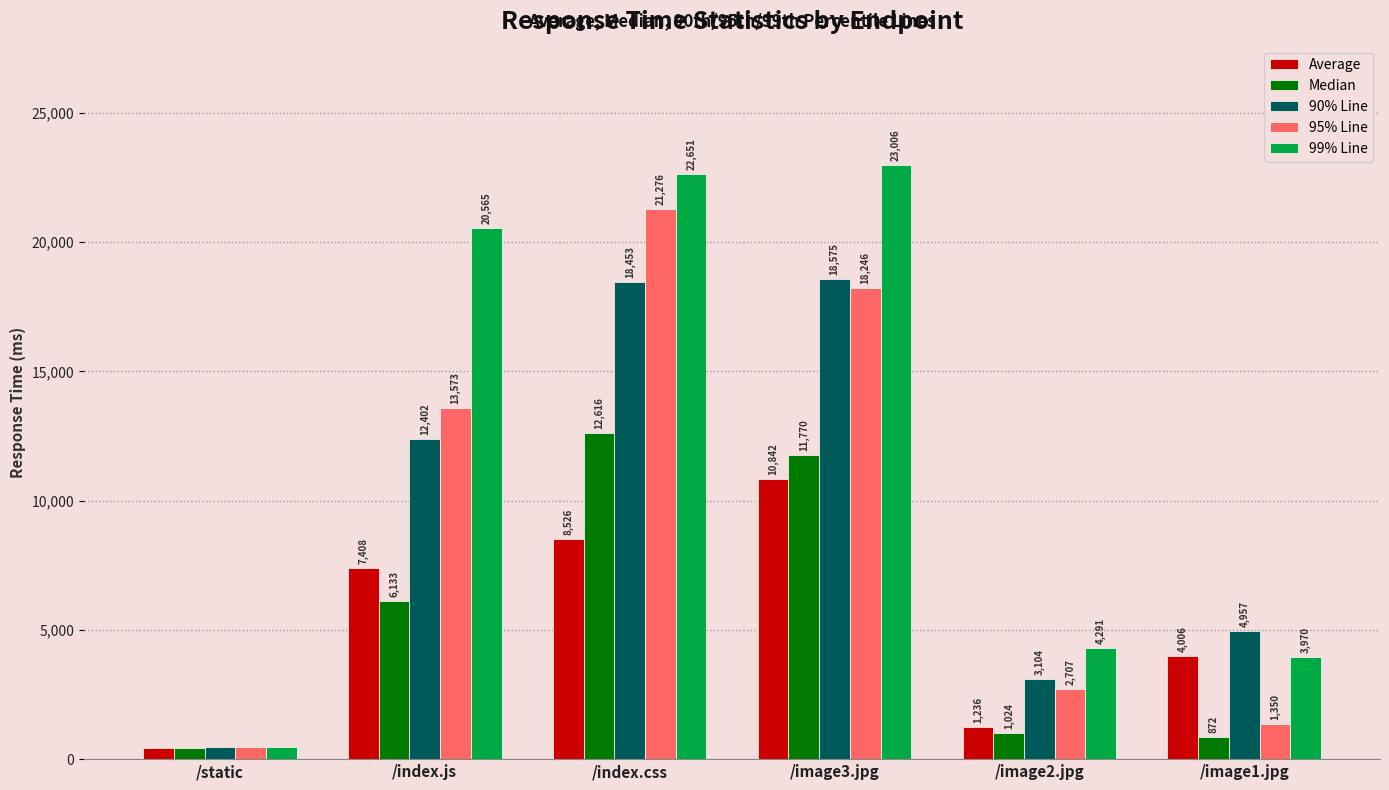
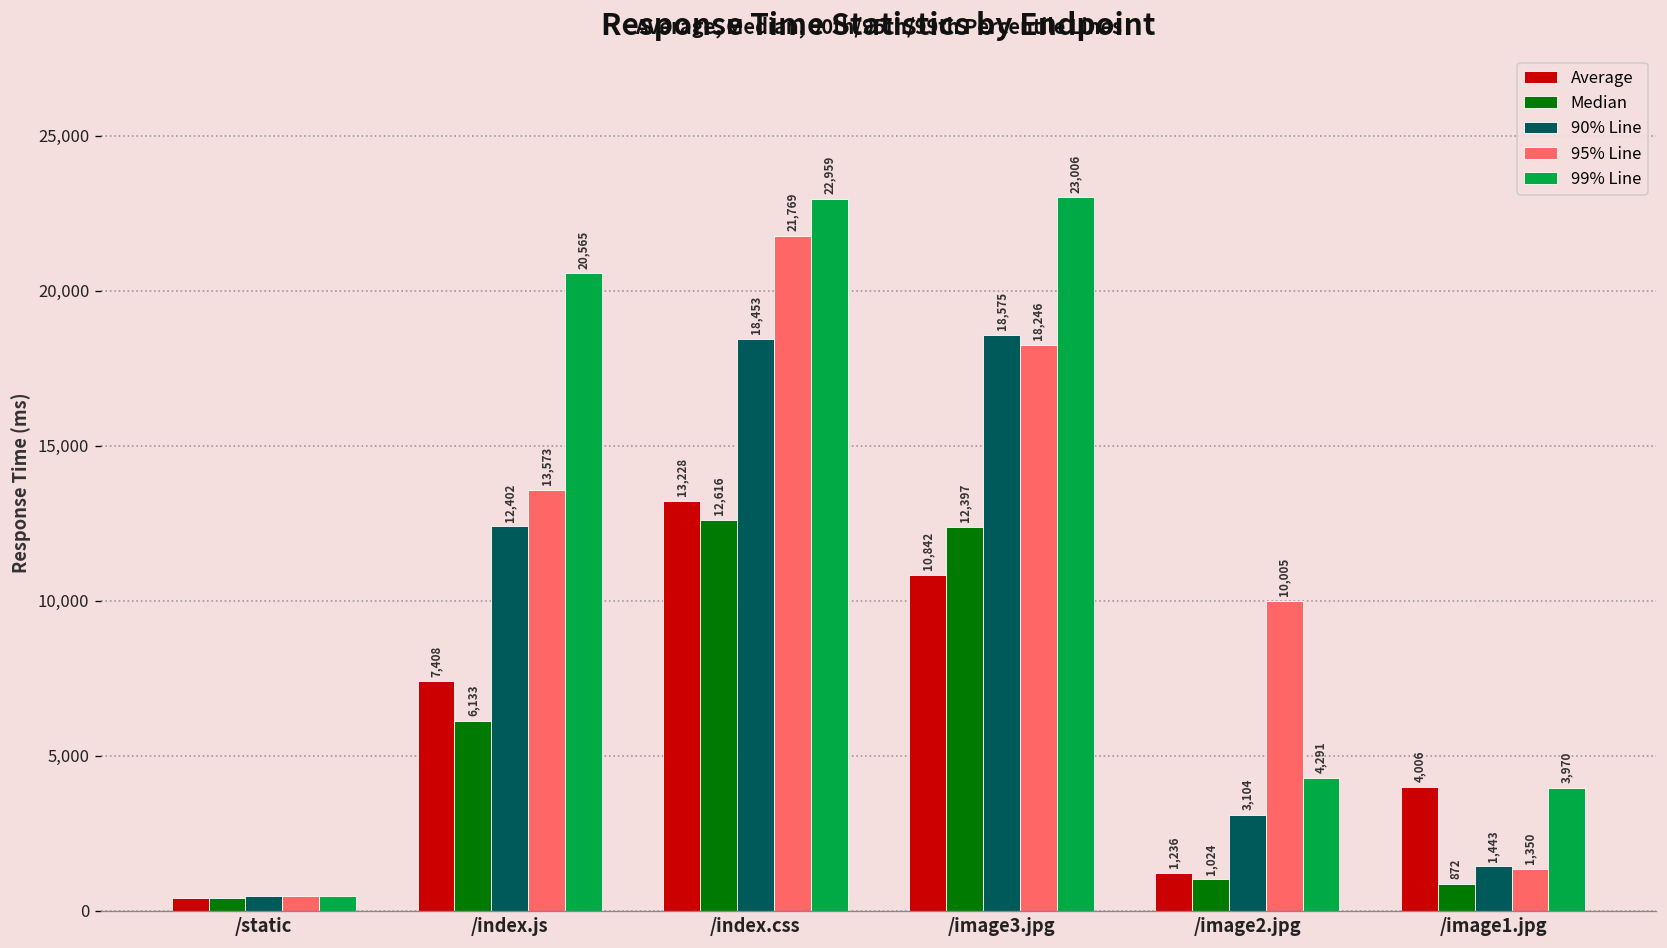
  {
    "Average": {
      "/index.js": "7,408",
-     "/index.css": "8,526",
+     "/index.css": "13,228",
      "/image3.jpg": "10,842",
      "/image2.jpg": "1,236",
      "/image1.jpg": "4,006"
    },
    "Median": {
      "/index.js": "6,133",
      "/index.css": "12,616",
-     "/image3.jpg": "11,770",
+     "/image3.jpg": "12,397",
      "/image2.jpg": "1,024",
      "/image1.jpg": "872"
    },
    "90% Line": {
      "/index.js": "12,402",
      "/index.css": "18,453",
      "/image3.jpg": "18,575",
      "/image2.jpg": "3,104",
-     "/image1.jpg": "4,957"
+     "/image1.jpg": "1,443"
    },
    "95% Line": {
      "/index.js": "13,573",
-     "/index.css": "21,276",
+     "/index.css": "21,769",
      "/image3.jpg": "18,246",
-     "/image2.jpg": "2,707",
+     "/image2.jpg": "10,005",
      "/image1.jpg": "1,350"
    },
    "99% Line": {
      "/index.js": "20,565",
-     "/index.css": "22,651",
+     "/index.css": "22,959",
      "/image3.jpg": "23,006",
      "/image2.jpg": "4,291",
      "/image1.jpg": "3,970"
    }
  }
